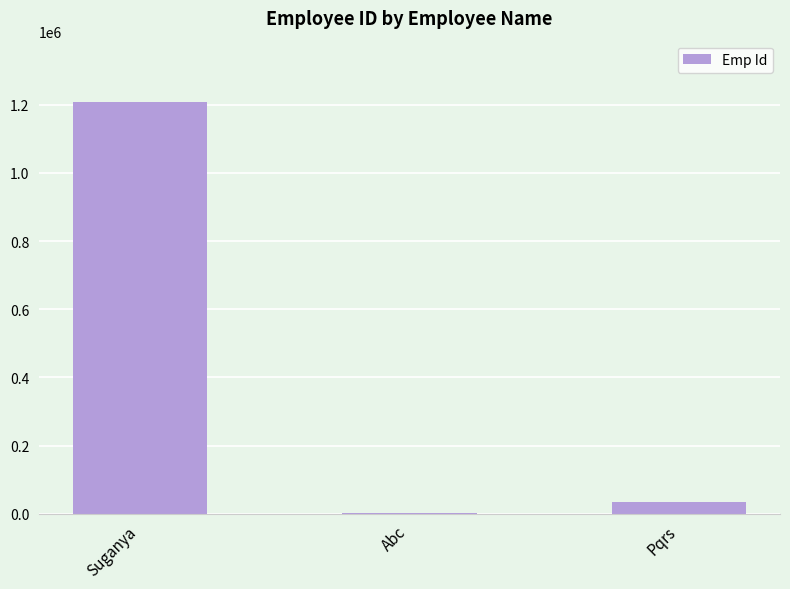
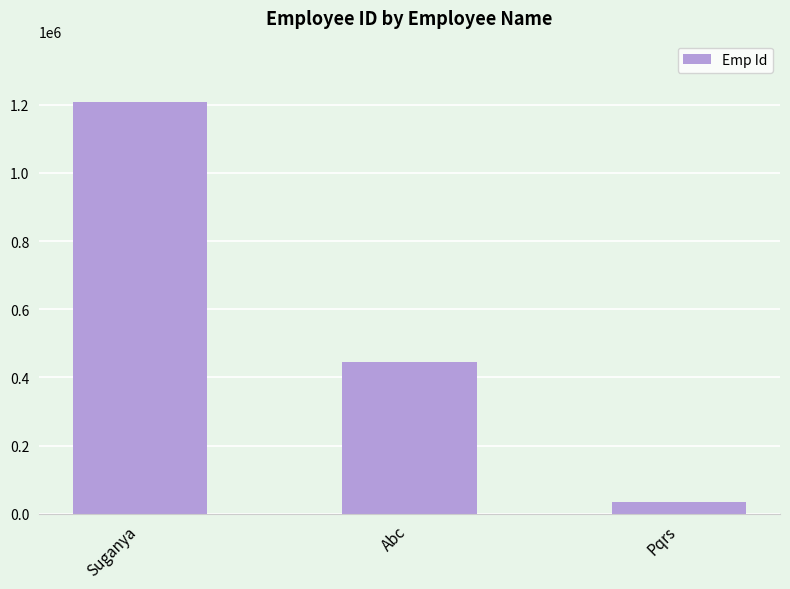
  {
    "Suganya": 1210000,
-   "Abc": 0,
+   "Abc": 450000,
    "Pqrs": 30000
  }
